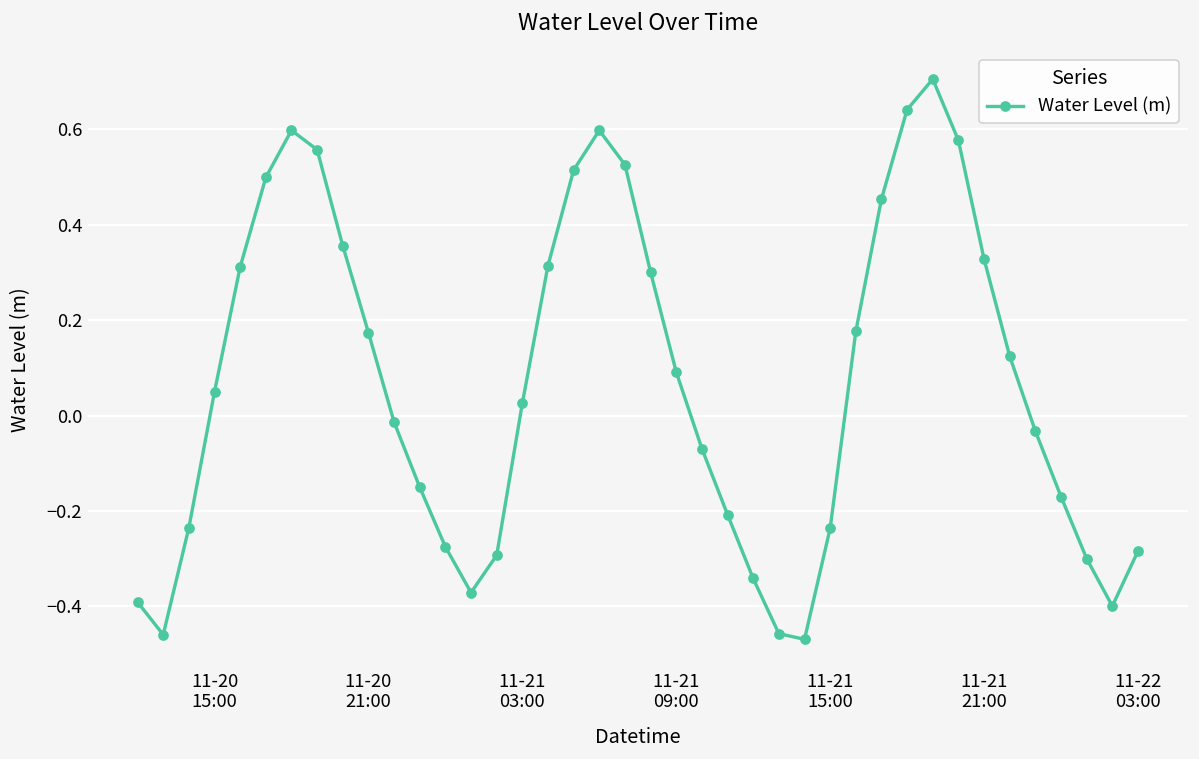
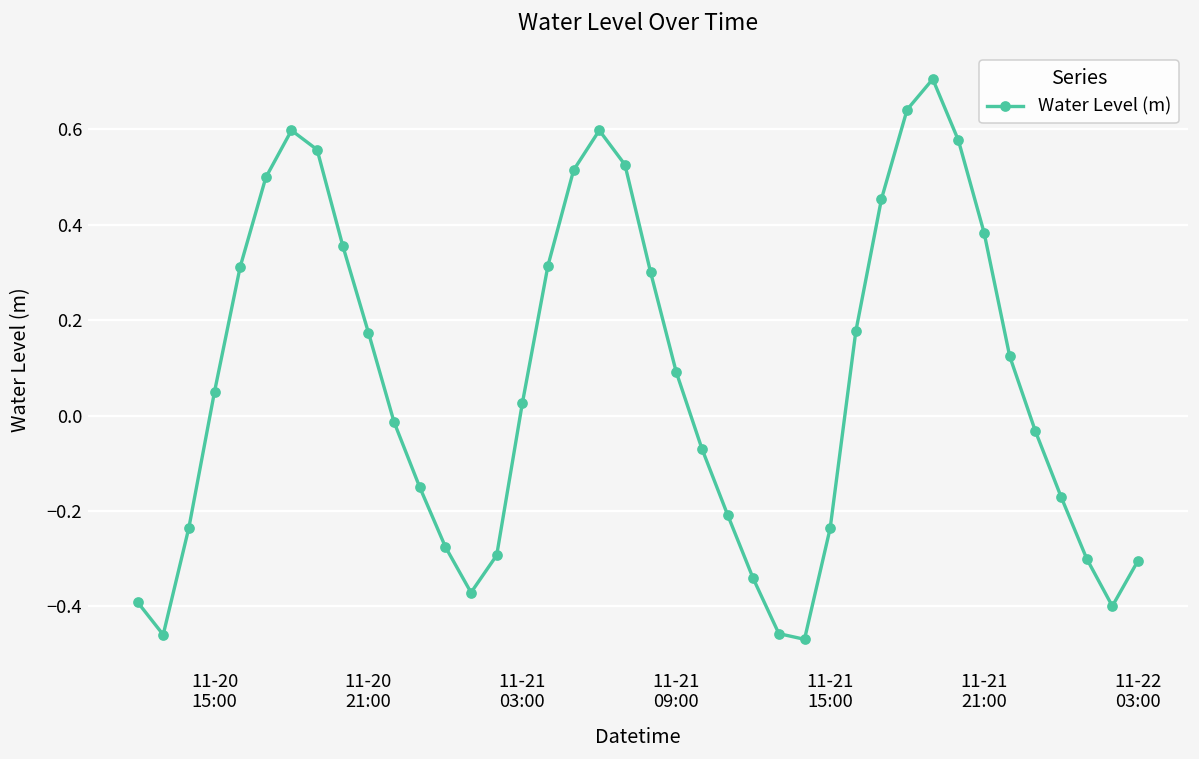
  {
    "11-20 15:00": 0.05,
    "11-20 21:00": 0.17,
    "11-21 03:00": 0.03,
    "11-21 09:00": 0.09,
    "11-21 15:00": -0.24,
-   "11-21 21:00": 0.33,
-   "11-22 03:00": -0.28
+   "11-21 21:00": 0.38,
+   "11-22 03:00": -0.30
  }
